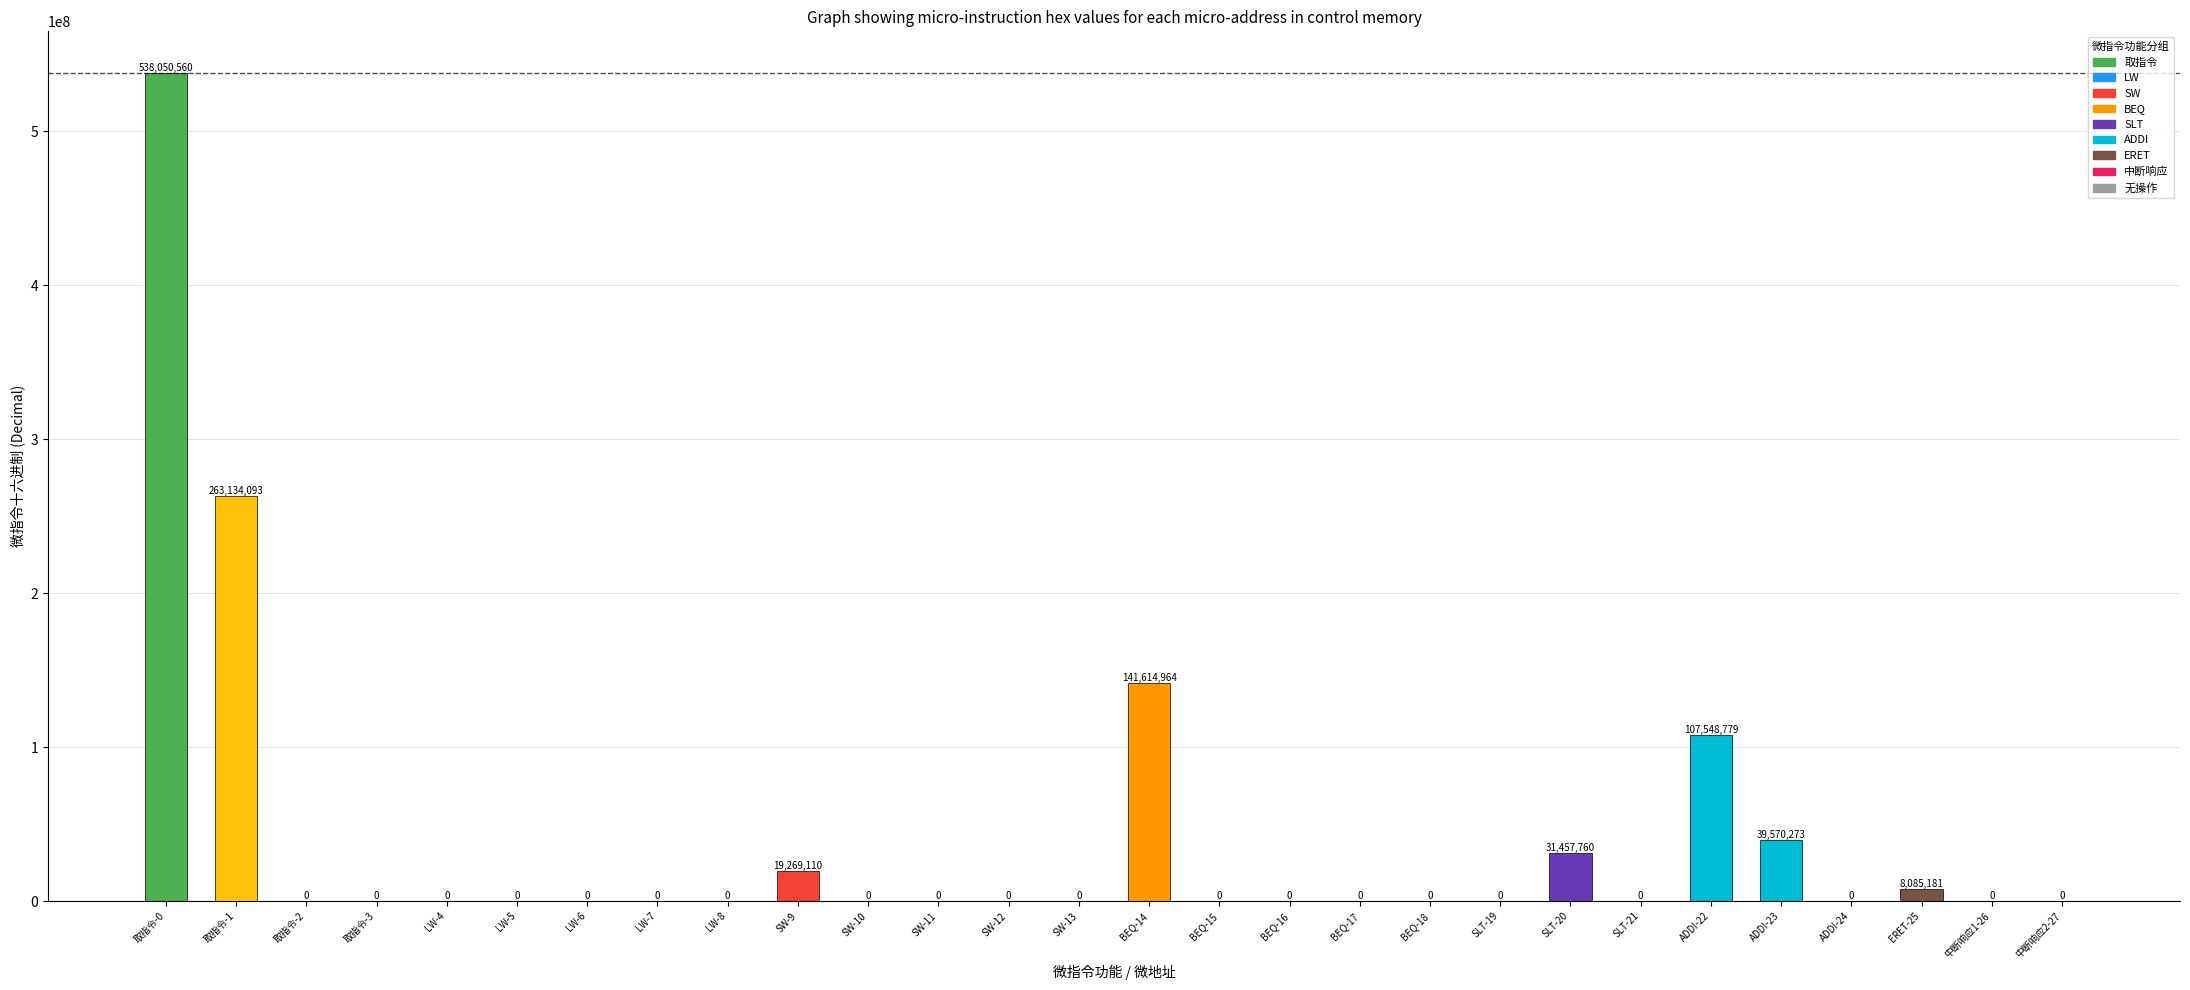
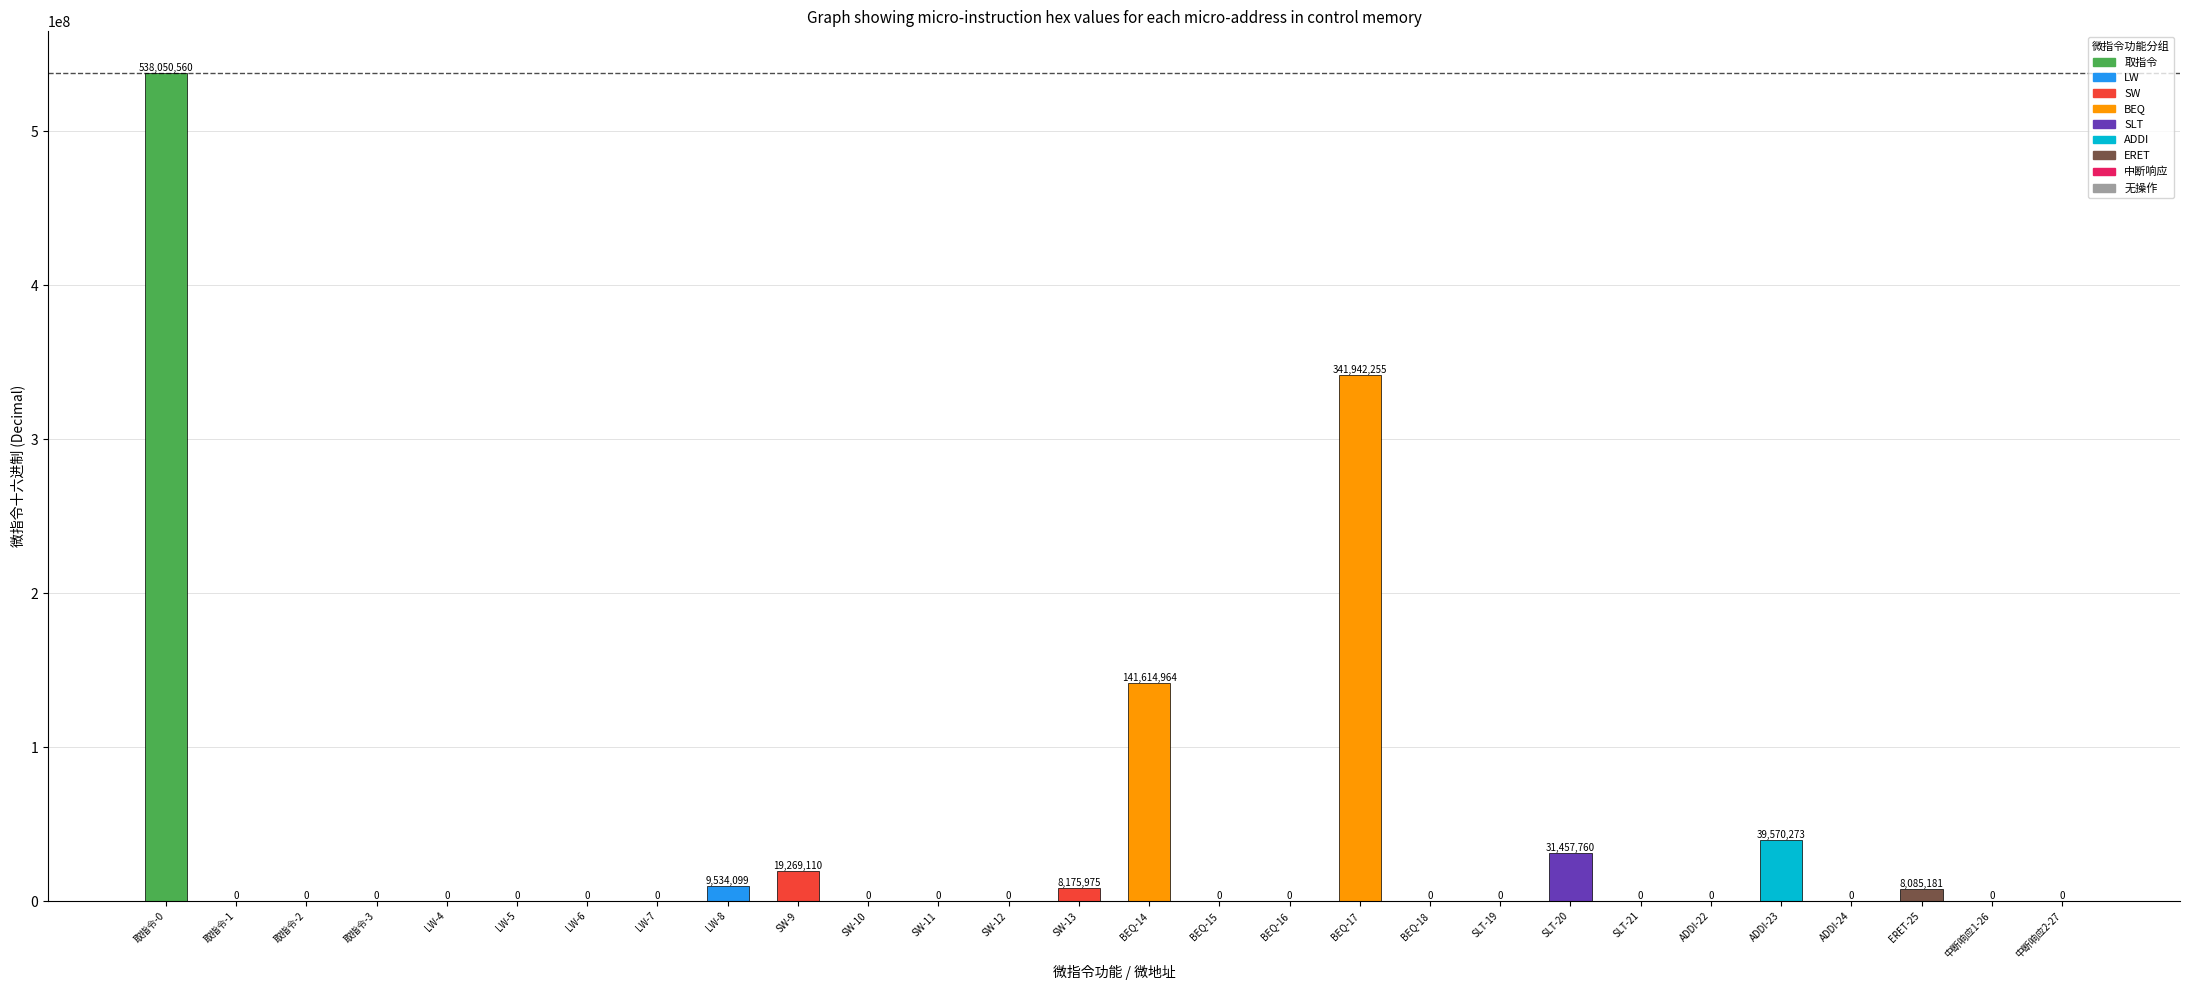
  {
    "取指令-0": "538,050,560",
-   "取指令-1": "263,134,093",
+   "取指令-1": "0",
    "取指令-2": "0",
    "取指令-3": "0",
    "LW-4": "0",
    "LW-5": "0",
    "LW-6": "0",
    "LW-7": "0",
-   "LW-8": "0",
+   "LW-8": "9,534,099",
    "SW-9": "19,269,110",
    "SW-10": "0",
    "SW-11": "0",
    "SW-12": "0",
-   "SW-13": "0",
+   "SW-13": "8,175,975",
    "BEQ-14": "141,614,964",
    "BEQ-15": "0",
    "BEQ-16": "0",
-   "BEQ-17": "0",
+   "BEQ-17": "341,942,255",
    "BEQ-18": "0",
    "SLT-19": "0",
    "SLT-20": "31,457,760",
    "SLT-21": "0",
-   "ADDI-22": "107,548,779",
+   "ADDI-22": "0",
    "ADDI-23": "39,570,273",
    "ADDI-24": "0",
    "ERET-25": "8,085,181",
    "中断响应1-26": "0",
    "中断响应2-27": "0"
  }
